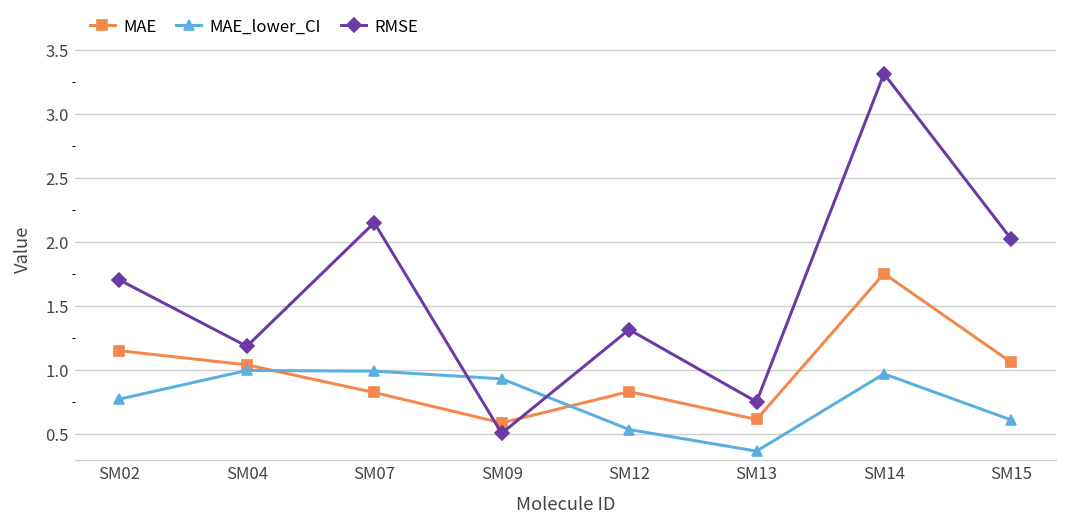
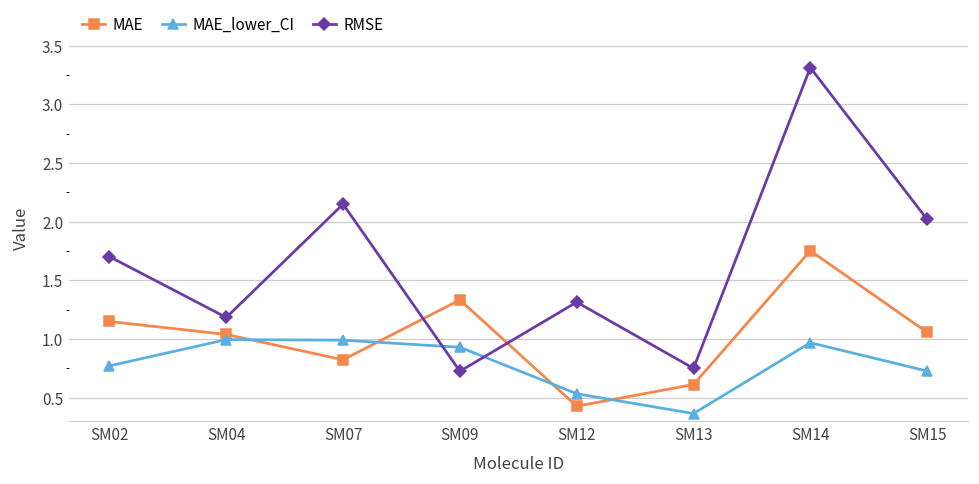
  {
    "MAE": {
      "SM02": 1.15,
      "SM04": 1.04,
      "SM07": 0.82,
-     "SM09": 0.59,
-     "SM12": 0.83,
+     "SM09": 1.33,
+     "SM12": 0.43,
      "SM13": 0.61,
      "SM14": 1.75,
      "SM15": 1.06
    },
    "MAE_lower_CI": {
      "SM02": 0.77,
      "SM04": 1.00,
      "SM07": 0.99,
      "SM09": 0.93,
      "SM12": 0.53,
      "SM13": 0.37,
      "SM14": 0.97,
-     "SM15": 0.61
+     "SM15": 0.73
    },
    "RMSE": {
      "SM02": 1.70,
      "SM04": 1.18,
      "SM07": 2.15,
-     "SM09": 0.51,
+     "SM09": 0.73,
      "SM12": 1.32,
      "SM13": 0.75,
      "SM14": 3.31,
      "SM15": 2.02
    }
  }
